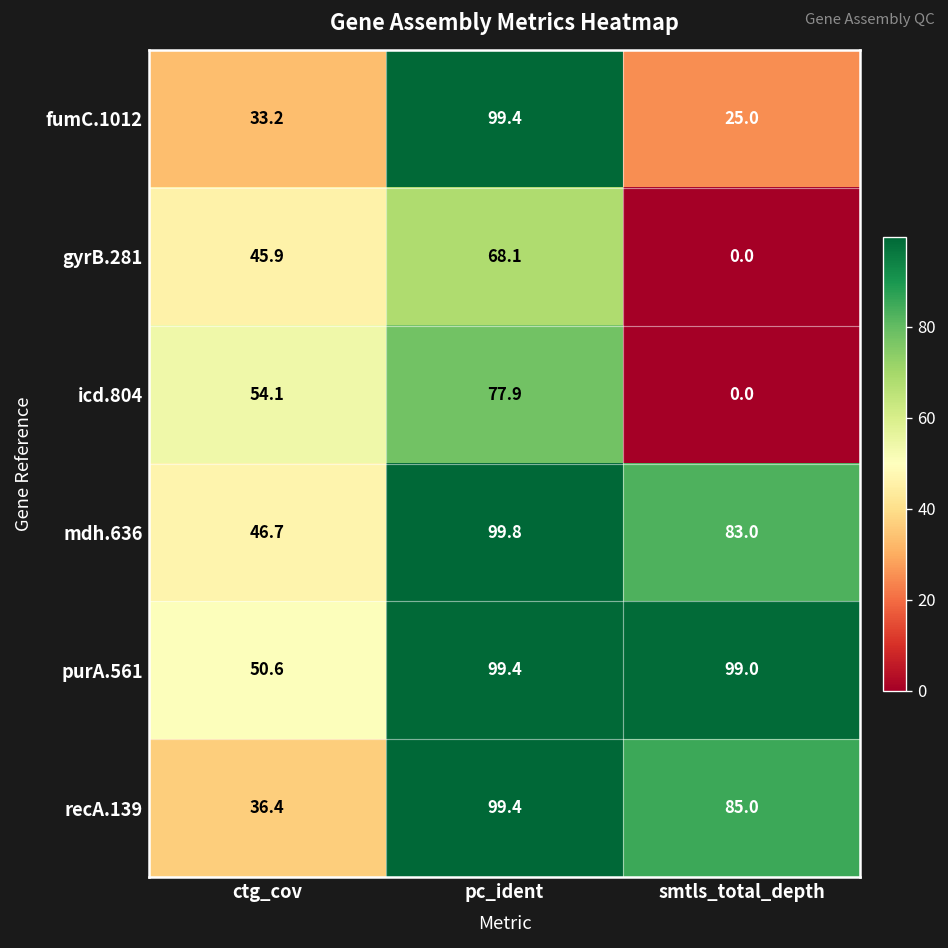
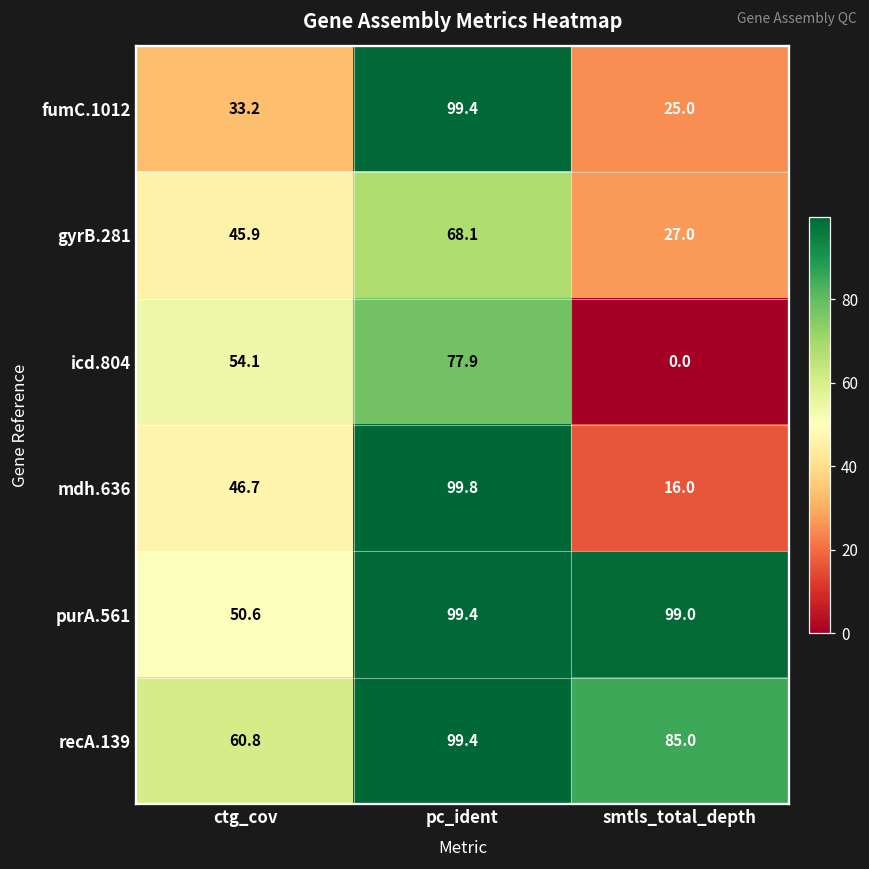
  {
    "fumC.1012": {
      "ctg_cov": 33.2,
      "pc_ident": 99.4,
      "smtls_total_depth": 25.0
    },
    "gyrB.281": {
      "ctg_cov": 45.9,
      "pc_ident": 68.1,
-     "smtls_total_depth": 0.0
+     "smtls_total_depth": 27.0
    },
    "icd.804": {
      "ctg_cov": 54.1,
      "pc_ident": 77.9,
      "smtls_total_depth": 0.0
    },
    "mdh.636": {
      "ctg_cov": 46.7,
      "pc_ident": 99.8,
-     "smtls_total_depth": 83.0
+     "smtls_total_depth": 16.0
    },
    "purA.561": {
      "ctg_cov": 50.6,
      "pc_ident": 99.4,
      "smtls_total_depth": 99.0
    },
    "recA.139": {
-     "ctg_cov": 36.4,
+     "ctg_cov": 60.8,
      "pc_ident": 99.4,
      "smtls_total_depth": 85.0
    }
  }
